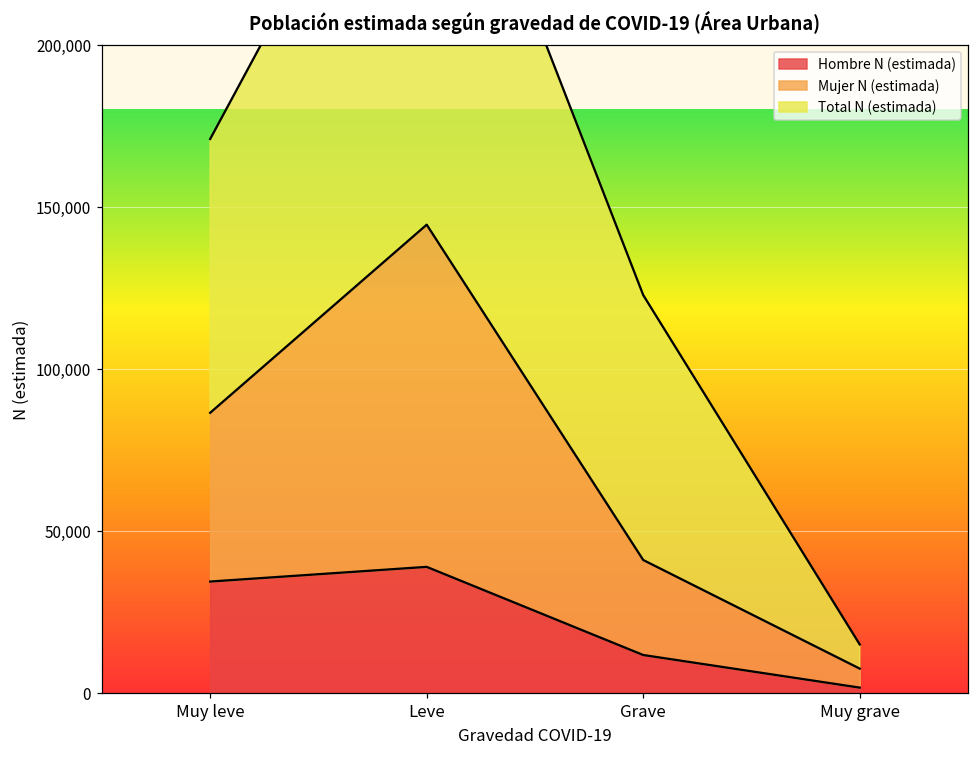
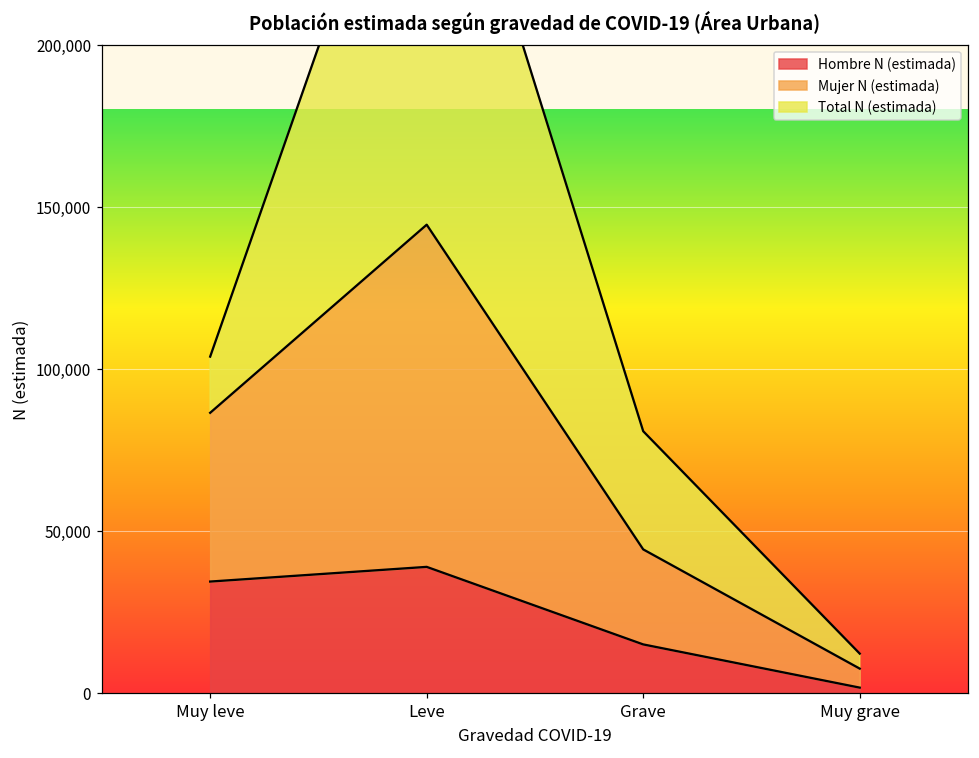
  {
    "Hombre N (estimada)": {
      "Muy leve": "34,000",
      "Leve": "39,000",
-     "Grave": "12,000",
+     "Grave": "15,000",
      "Muy grave": "2,000"
    },
    "Mujer N (estimada)": {
      "Muy leve": "52,000",
      "Leve": "106,000",
      "Grave": "29,000",
      "Muy grave": "6,000"
    },
    "Total N (estimada)": {
-     "Muy leve": "84,000",
-     "Grave": "82,000",
-     "Muy grave": "7,000"
+     "Muy leve": "17,000",
+     "Grave": "36,000",
+     "Muy grave": "5,000"
    }
  }
